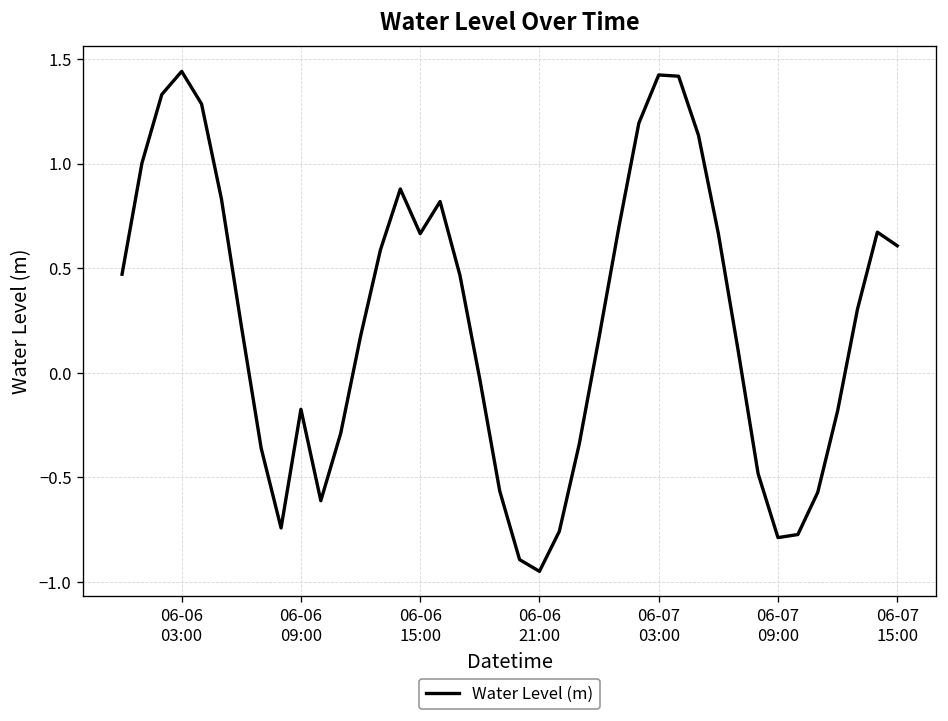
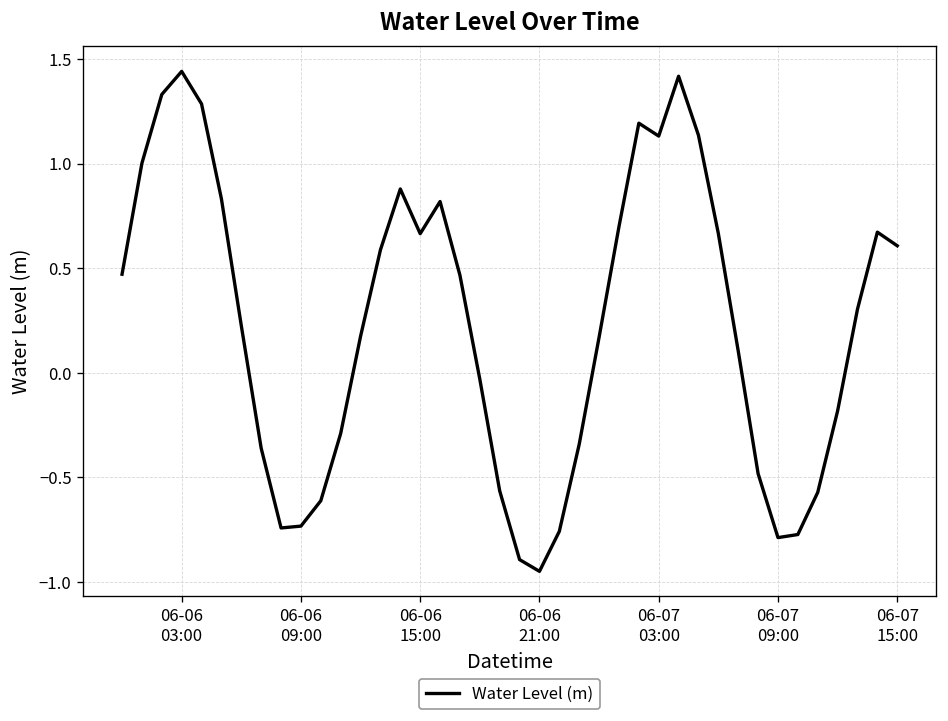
  {
    "06-06 03:00": 1.44,
-   "06-06 09:00": -0.17,
+   "06-06 09:00": -0.73,
    "06-06 15:00": 0.66,
    "06-06 21:00": -0.95,
-   "06-07 03:00": 1.42,
+   "06-07 03:00": 1.13,
    "06-07 09:00": -0.79,
    "06-07 15:00": 0.61
  }
